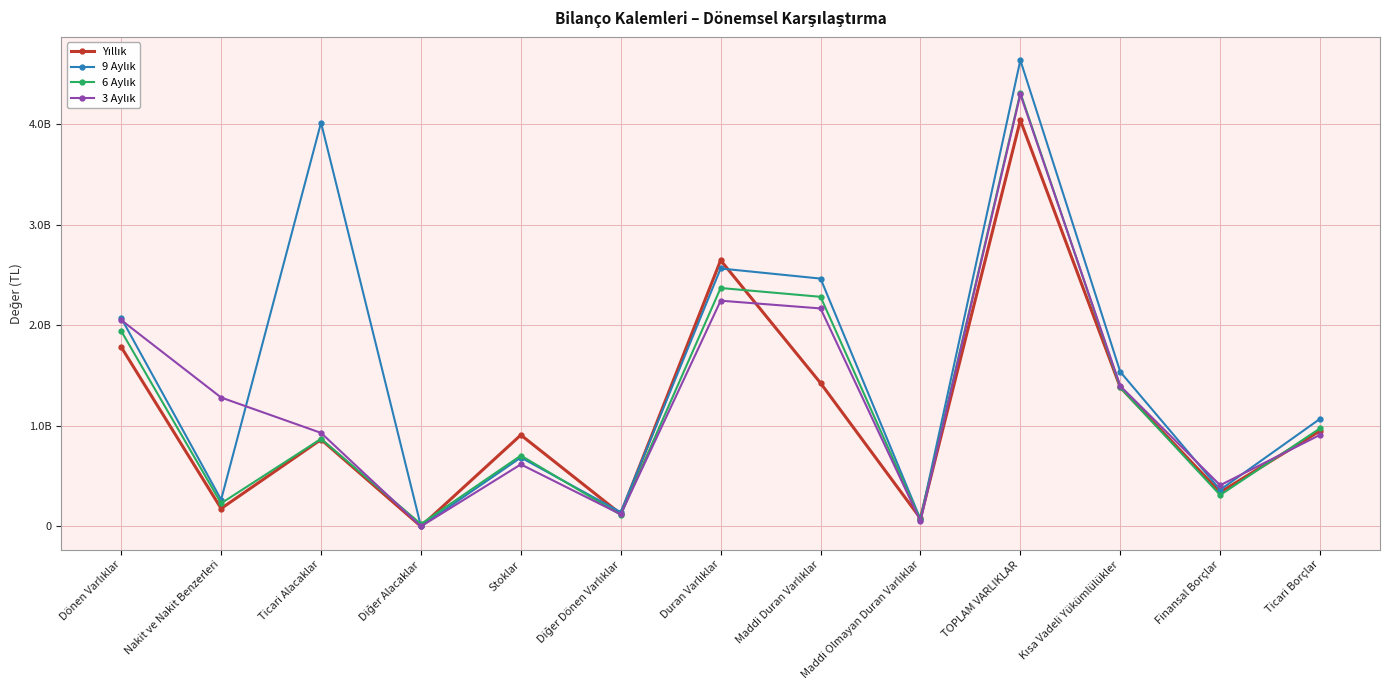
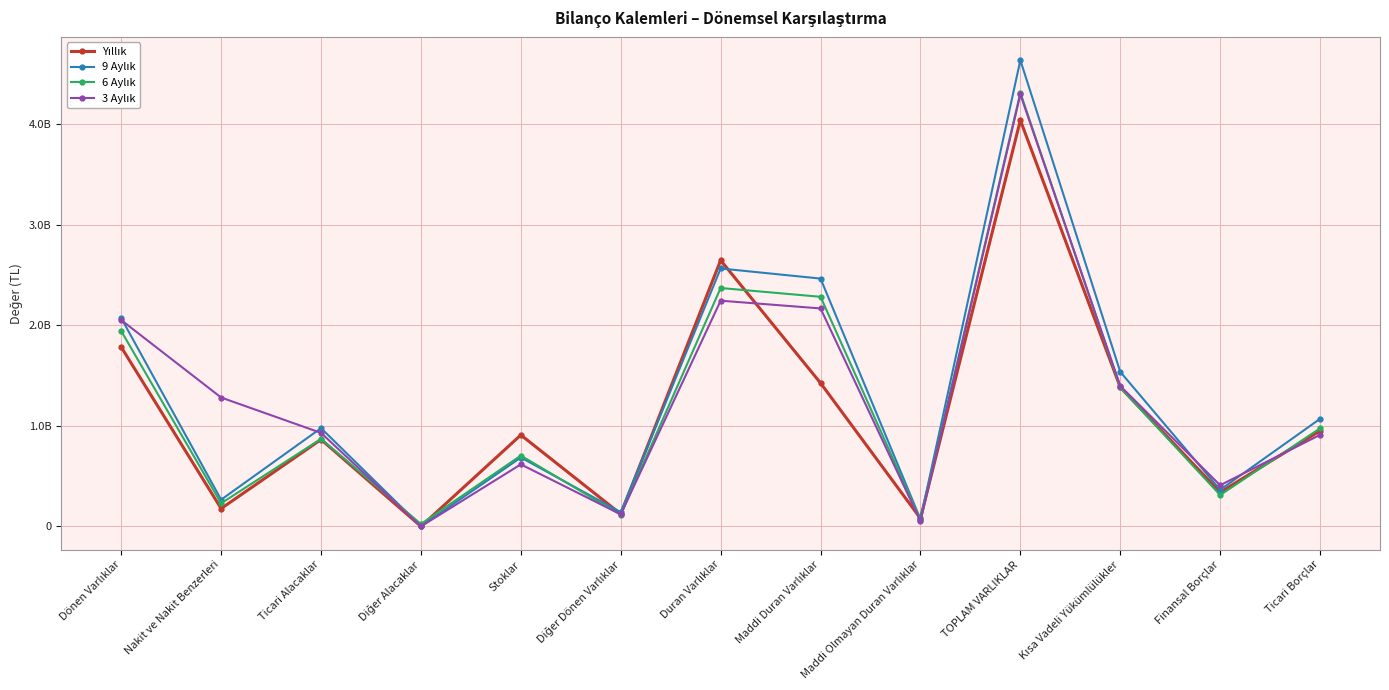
  {
    "Yıllık": {
      "Dönen Varlıklar": 1780000000,
      "Nakit ve Nakit Benzerleri": 180000000,
      "Stoklar": 910000000,
      "Duran Varlıklar": 2640000000,
      "Maddi Duran Varlıklar": 1420000000,
      "TOPLAM VARLIKLAR": 4040000000,
      "Ticari Borçlar": 950000000
    },
    "9 Aylık": {
      "Nakit ve Nakit Benzerleri": 270000000,
-     "Ticari Alacaklar": 4010000000,
+     "Ticari Alacaklar": 980000000,
      "Duran Varlıklar": 2560000000,
      "Maddi Duran Varlıklar": 2460000000,
      "TOPLAM VARLIKLAR": 4630000000,
      "Kısa Vadeli Yükümlülükler": 1540000000,
      "Ticari Borçlar": 1070000000
    },
    "6 Aylık": {
      "Dönen Varlıklar": 1940000000,
      "Nakit ve Nakit Benzerleri": 230000000,
      "Duran Varlıklar": 2370000000,
      "Maddi Duran Varlıklar": 2280000000,
      "Finansal Borçlar": 310000000,
      "Ticari Borçlar": 970000000
    },
    "3 Aylık": {
      "Nakit ve Nakit Benzerleri": 1280000000,
      "Ticari Alacaklar": 930000000,
      "Stoklar": 620000000,
      "Duran Varlıklar": 2240000000,
      "Maddi Duran Varlıklar": 2170000000,
      "Finansal Borçlar": 410000000,
      "Ticari Borçlar": 910000000
    }
  }
